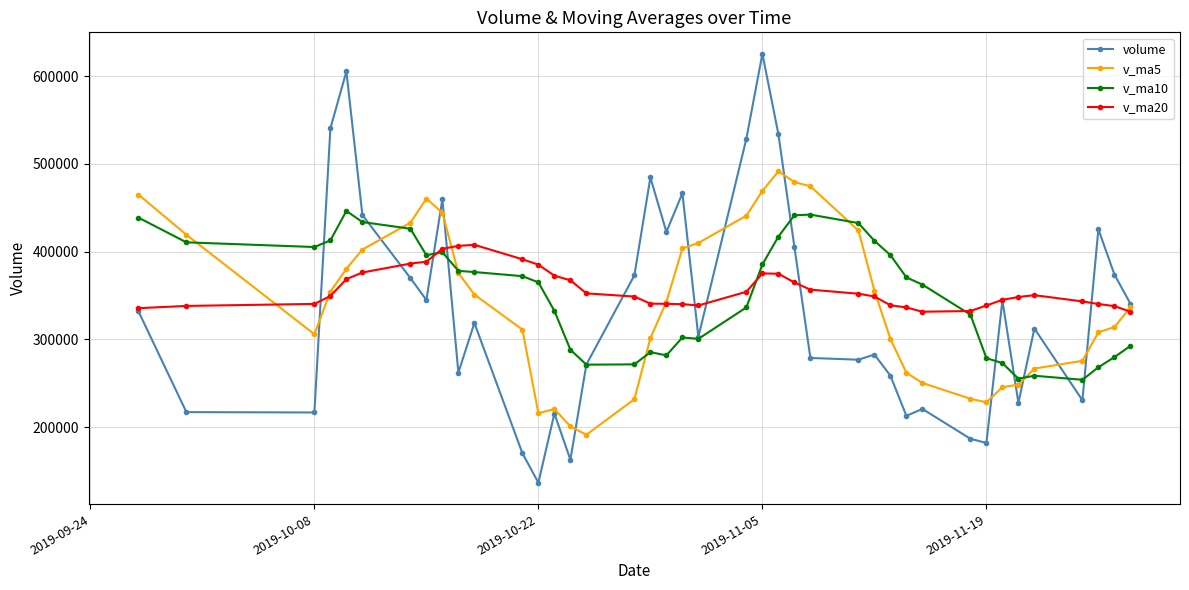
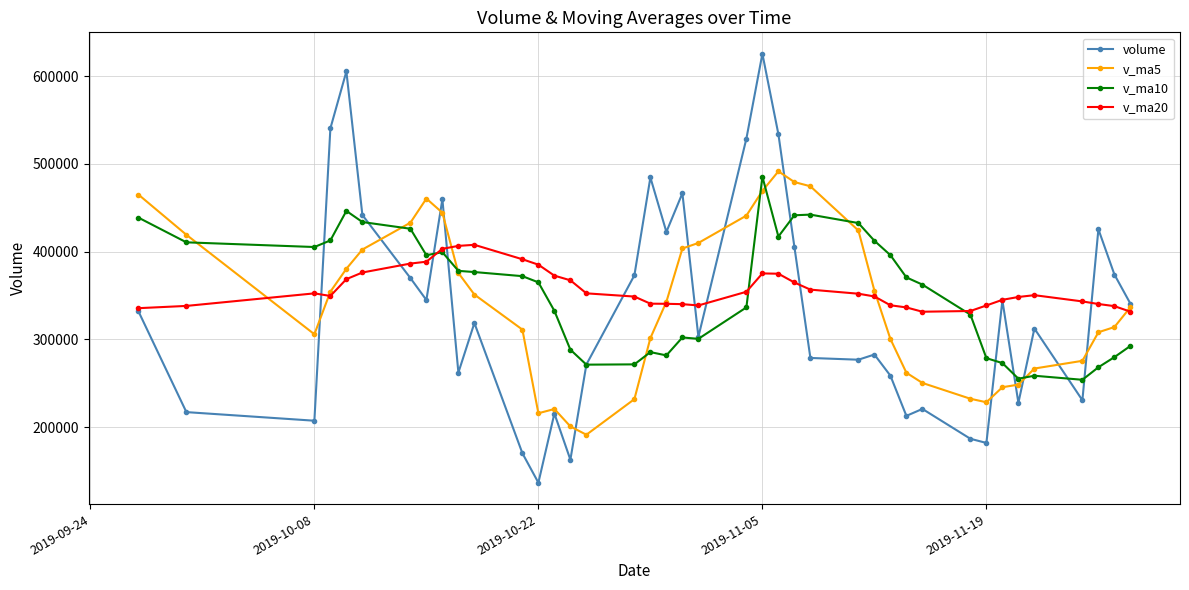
  {
    "volume": {
-     "2019-10-08": 220000,
+     "2019-10-08": 210000,
      "2019-10-22": 140000,
      "2019-11-05": 630000,
      "2019-11-19": 180000
    },
    "v_ma5": {
      "2019-10-08": 310000,
      "2019-10-22": 220000,
      "2019-11-05": 470000,
      "2019-11-19": 230000
    },
    "v_ma10": {
      "2019-10-08": 410000,
      "2019-10-22": 370000,
-     "2019-11-05": 390000,
+     "2019-11-05": 490000,
      "2019-11-19": 280000
    },
    "v_ma20": {
-     "2019-10-08": 340000,
+     "2019-10-08": 350000,
      "2019-10-22": 390000,
      "2019-11-05": 380000,
      "2019-11-19": 340000
    }
  }
